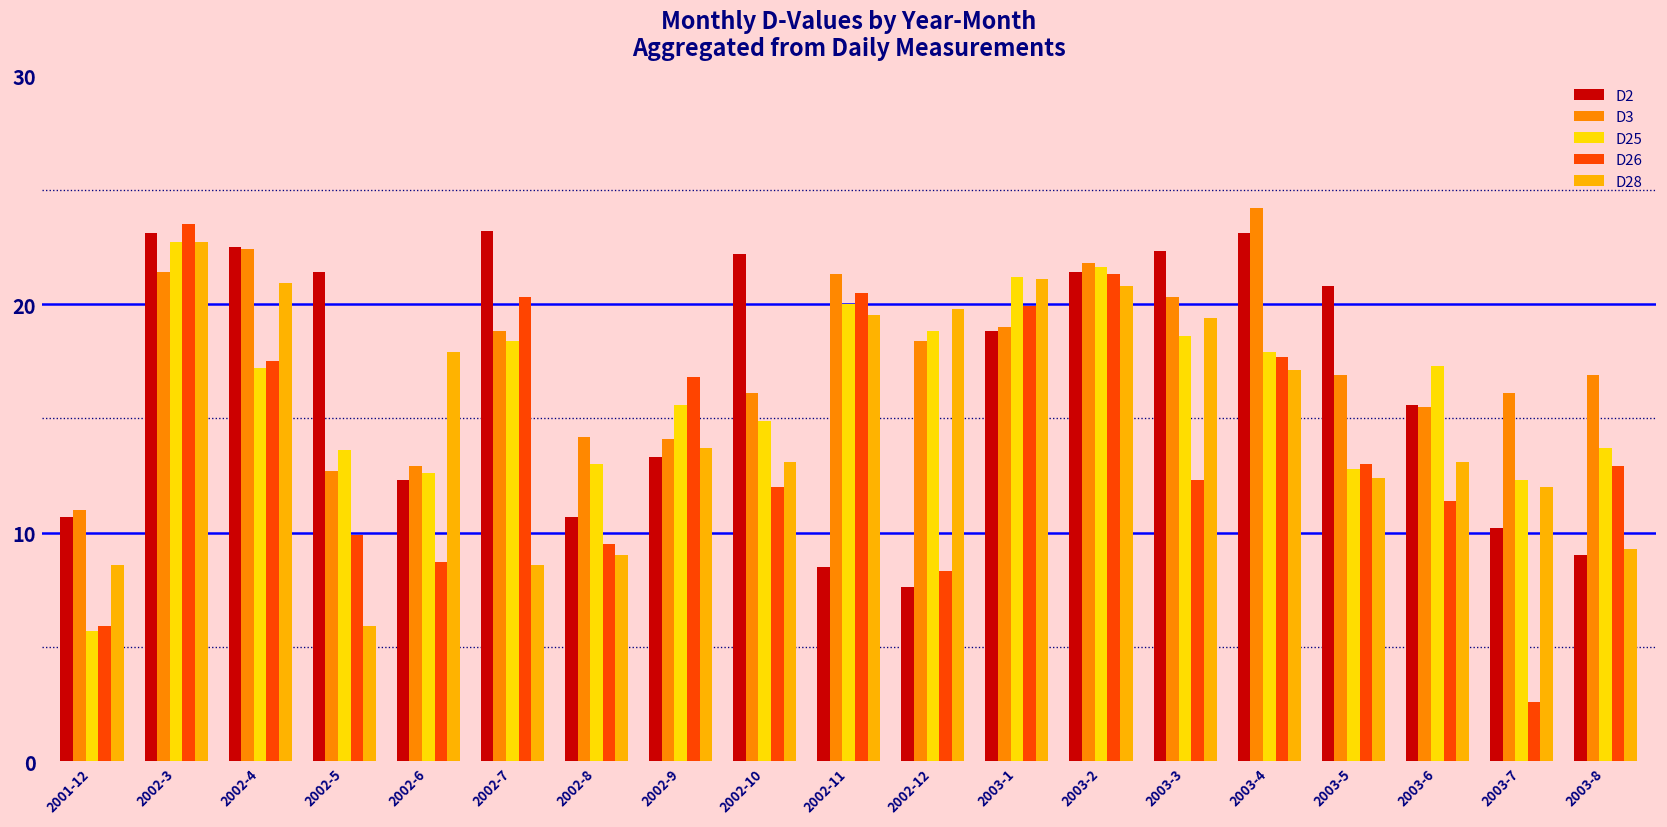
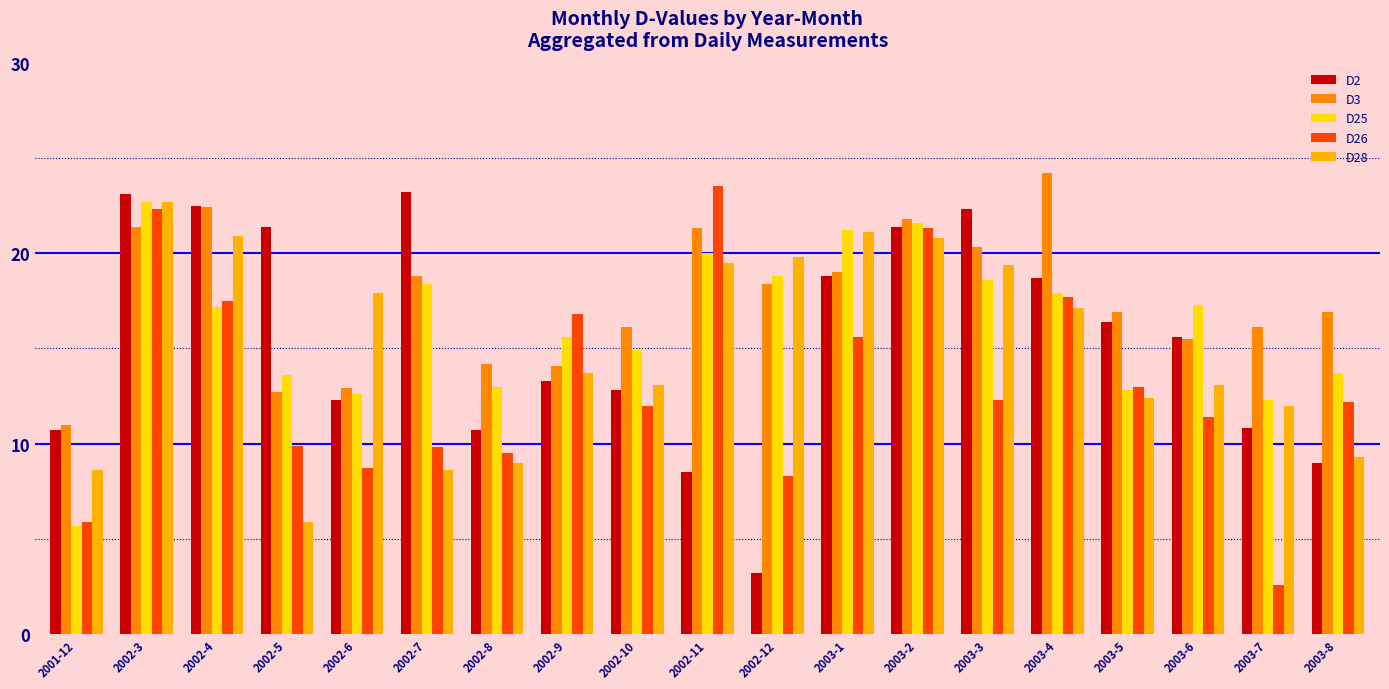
  {
    "D2": {
      "2001-12": 10.7,
      "2002-3": 23.1,
      "2002-4": 22.5,
      "2002-5": 21.4,
      "2002-6": 12.3,
      "2002-7": 23.2,
      "2002-8": 10.7,
      "2002-9": 13.3,
-     "2002-10": 22.2,
+     "2002-10": 12.8,
      "2002-11": 8.5,
-     "2002-12": 7.6,
+     "2002-12": 3.2,
      "2003-1": 18.8,
      "2003-2": 21.4,
      "2003-3": 22.3,
-     "2003-4": 23.1,
-     "2003-5": 20.8,
+     "2003-4": 18.7,
+     "2003-5": 16.4,
      "2003-6": 15.6,
-     "2003-7": 10.2,
+     "2003-7": 10.8,
      "2003-8": 9.0
    },
    "D26": {
      "2001-12": 5.9,
-     "2002-3": 23.5,
+     "2002-3": 22.3,
      "2002-4": 17.5,
      "2002-5": 9.9,
      "2002-6": 8.7,
-     "2002-7": 20.3,
+     "2002-7": 9.8,
      "2002-8": 9.5,
      "2002-9": 16.8,
      "2002-10": 12.0,
-     "2002-11": 20.5,
+     "2002-11": 23.5,
      "2002-12": 8.3,
-     "2003-1": 19.9,
+     "2003-1": 15.6,
      "2003-2": 21.3,
      "2003-3": 12.3,
      "2003-4": 17.7,
      "2003-5": 13.0,
      "2003-6": 11.4,
      "2003-7": 2.6,
-     "2003-8": 12.9
+     "2003-8": 12.2
    }
  }
